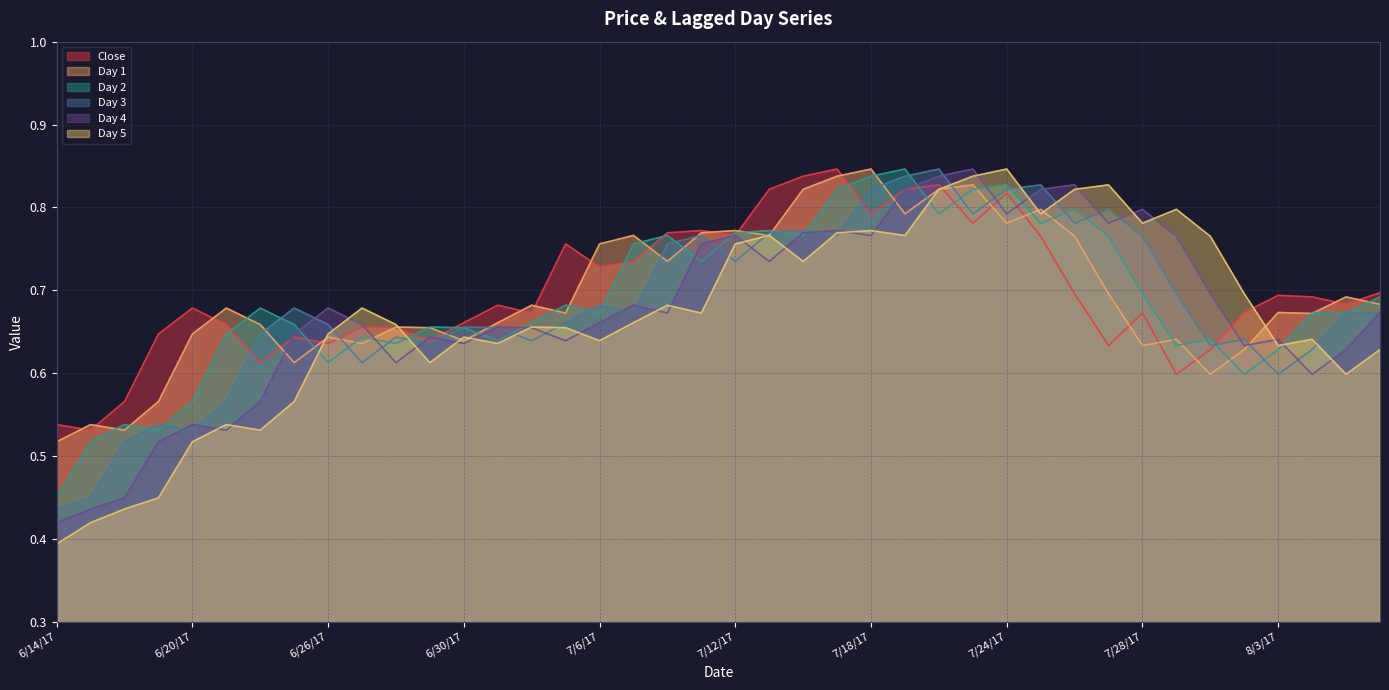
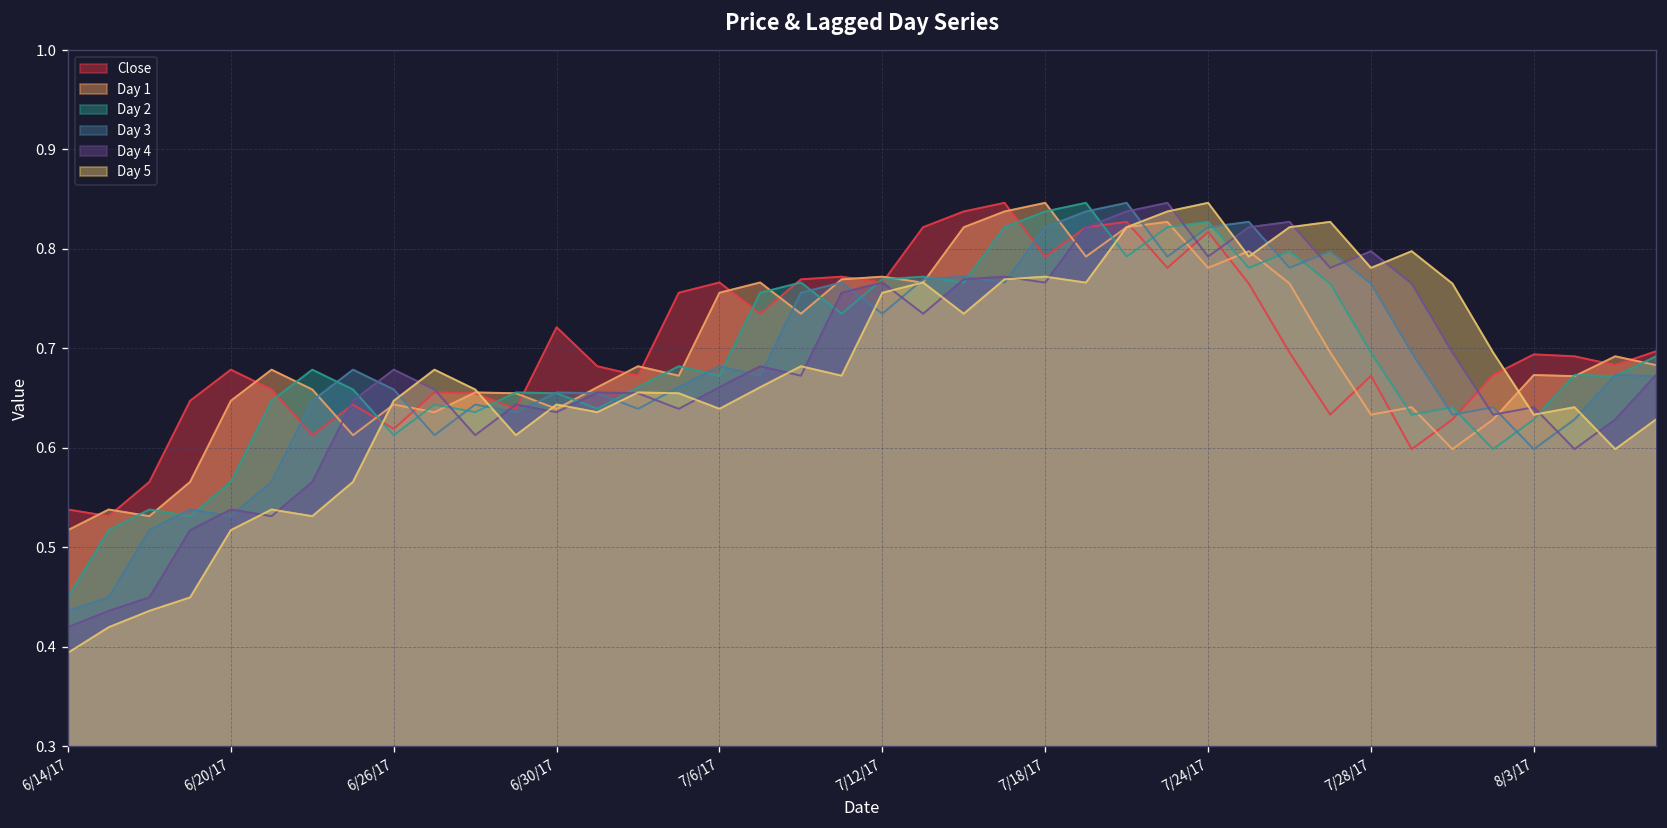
  {
    "Close": {
      "6/14/17": 0.54,
      "6/20/17": 0.68,
-     "6/26/17": 0.64,
-     "6/30/17": 0.66,
-     "7/6/17": 0.73,
+     "6/26/17": 0.62,
+     "6/30/17": 0.72,
+     "7/6/17": 0.77,
      "7/18/17": 0.79,
      "7/24/17": 0.82,
      "7/28/17": 0.67,
      "8/3/17": 0.69
    }
  }
